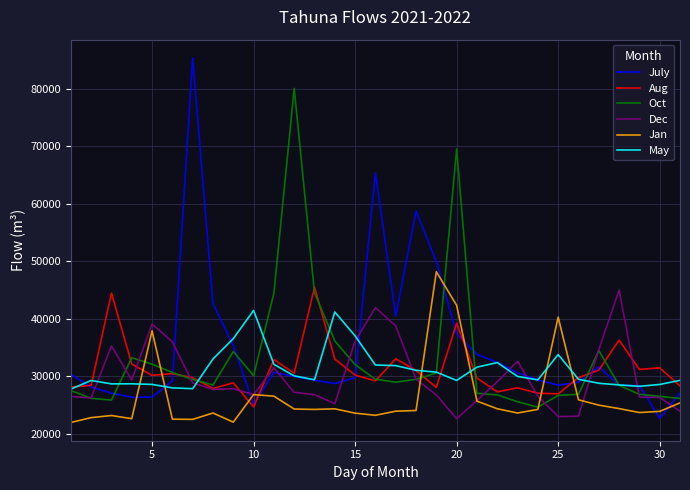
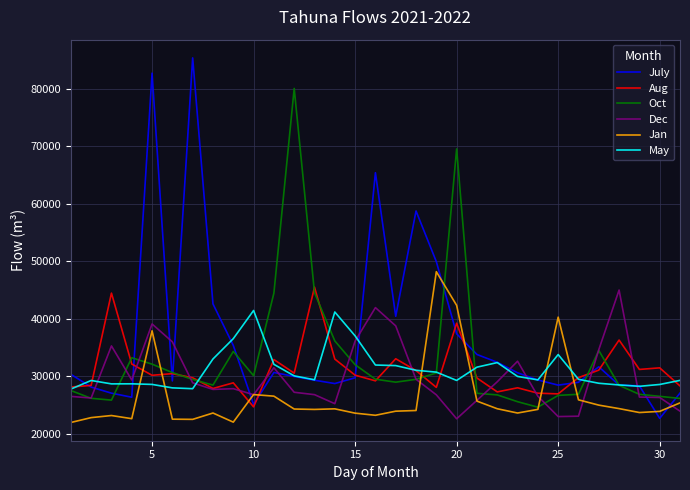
  {
    "July": {
-     "5": 26000,
+     "5": 83000,
      "15": 30000,
      "20": 37000,
      "25": 28000,
      "30": 23000
    },
    "Aug": {
      "5": 30000,
      "15": 30000,
      "20": 39000,
      "30": 31000
    },
    "Oct": {
      "5": 32000,
      "10": 30000,
      "15": 32000,
      "20": 70000
    },
    "Dec": {
      "5": 39000,
      "15": 36000,
      "20": 23000,
      "25": 23000
    },
    "Jan": {
      "5": 38000,
      "15": 24000,
      "20": 42000,
      "25": 40000,
      "30": 24000
    },
    "May": {
      "5": 29000,
      "10": 41000,
      "15": 37000,
      "20": 29000,
      "25": 34000,
      "30": 29000
    }
  }
